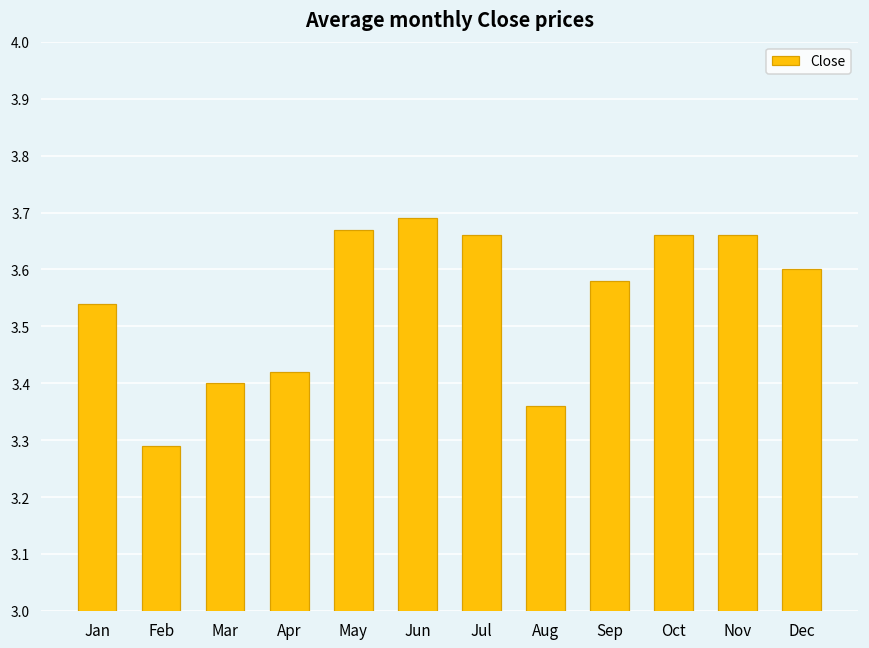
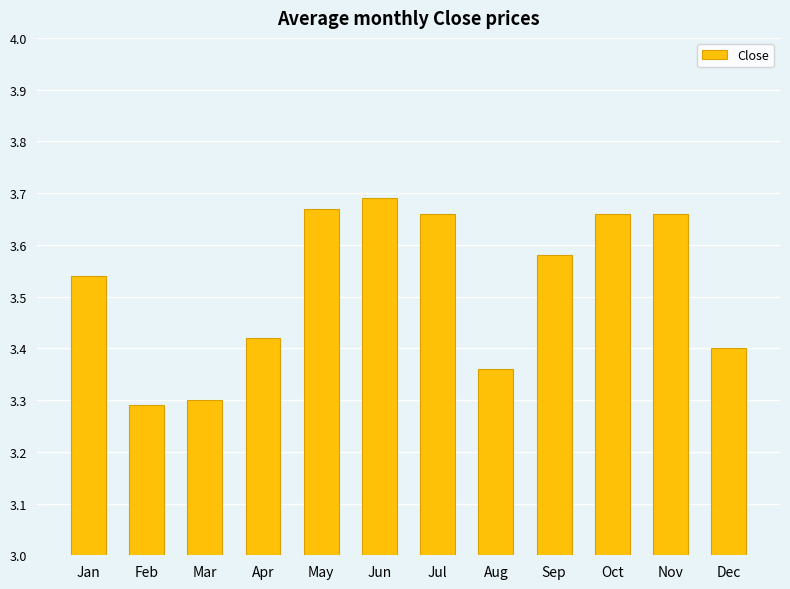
  {
    "Jan": 3.54,
    "Feb": 3.29,
-   "Mar": 3.4,
+   "Mar": 3.3,
    "Apr": 3.42,
    "May": 3.67,
    "Jun": 3.69,
    "Jul": 3.66,
    "Aug": 3.36,
    "Sep": 3.58,
    "Oct": 3.66,
    "Nov": 3.66,
-   "Dec": 3.6
+   "Dec": 3.4
  }
